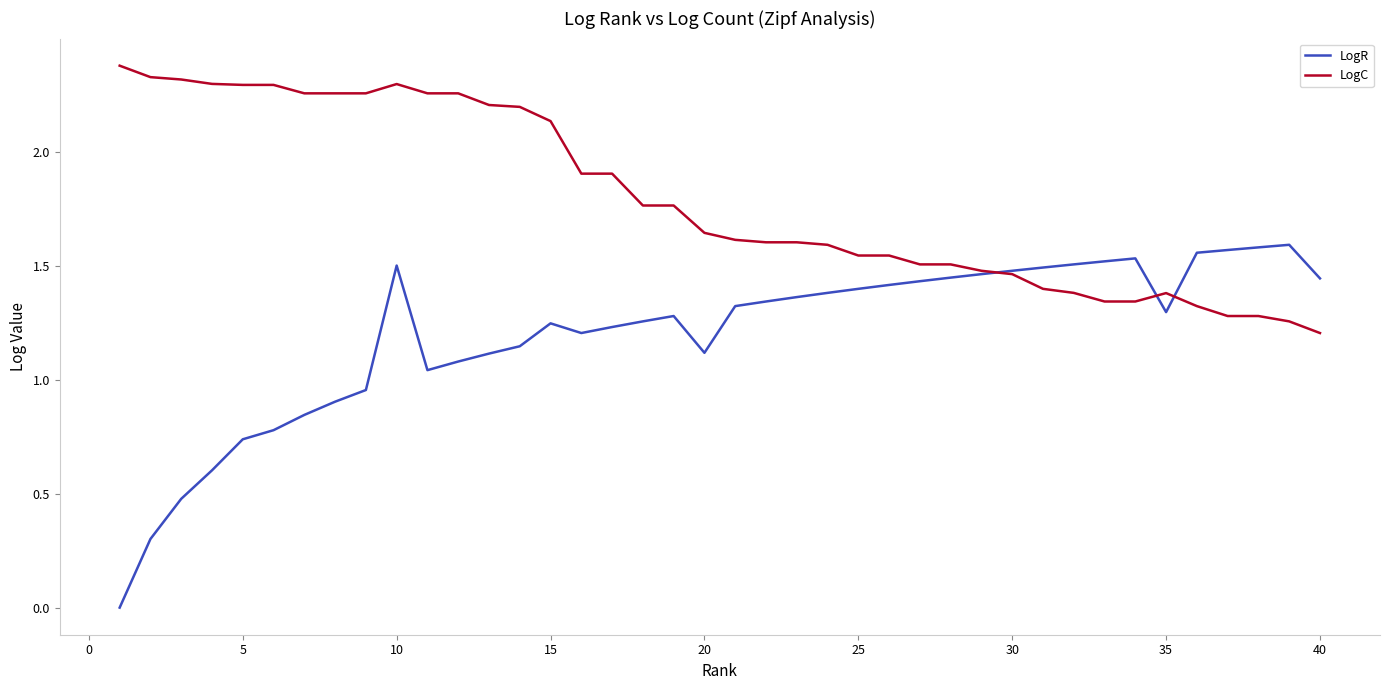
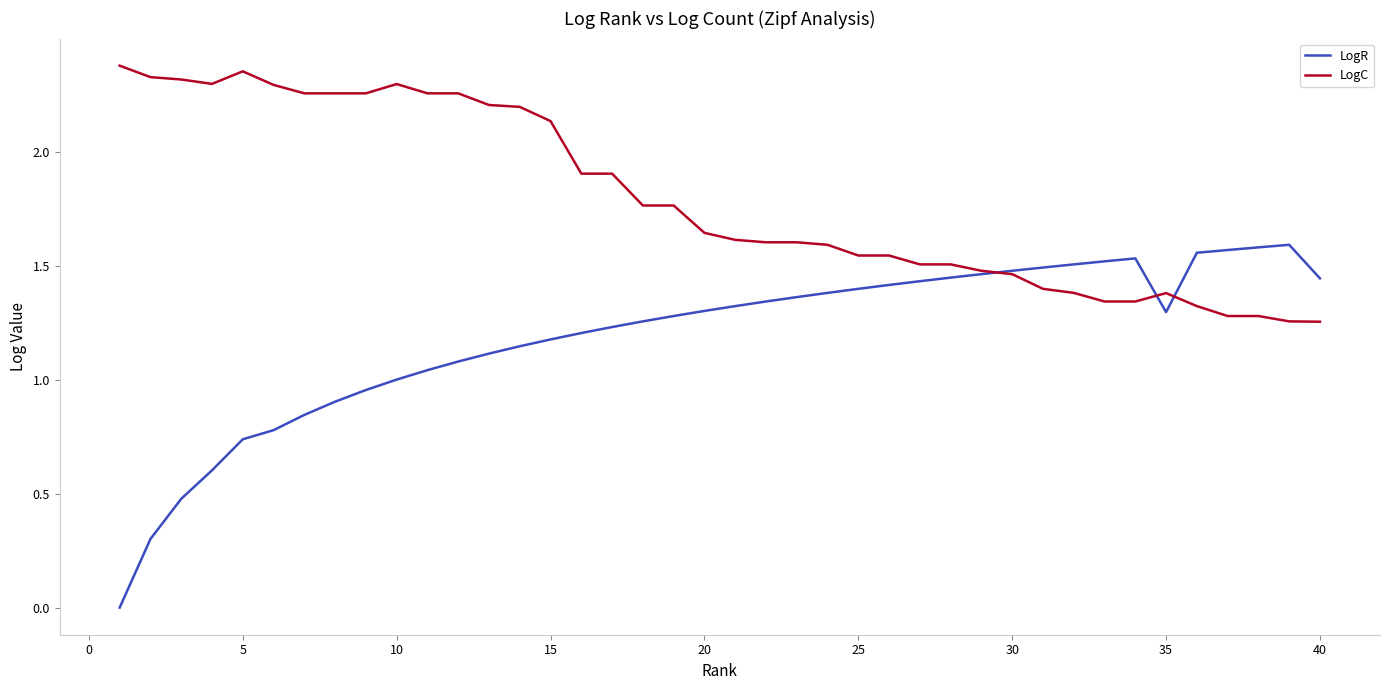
  {
    "LogR": {
      "5": 0.74,
-     "10": 1.5,
-     "15": 1.25,
-     "20": 1.12,
+     "10": 1.0,
+     "15": 1.18,
+     "20": 1.30,
      "25": 1.40,
      "30": 1.48,
      "35": 1.30,
      "40": 1.44
    },
    "LogC": {
-     "5": 2.29,
+     "5": 2.35,
      "10": 2.30,
      "15": 2.13,
      "20": 1.64,
      "25": 1.54,
      "30": 1.46,
      "35": 1.38,
-     "40": 1.20
+     "40": 1.25
    }
  }
